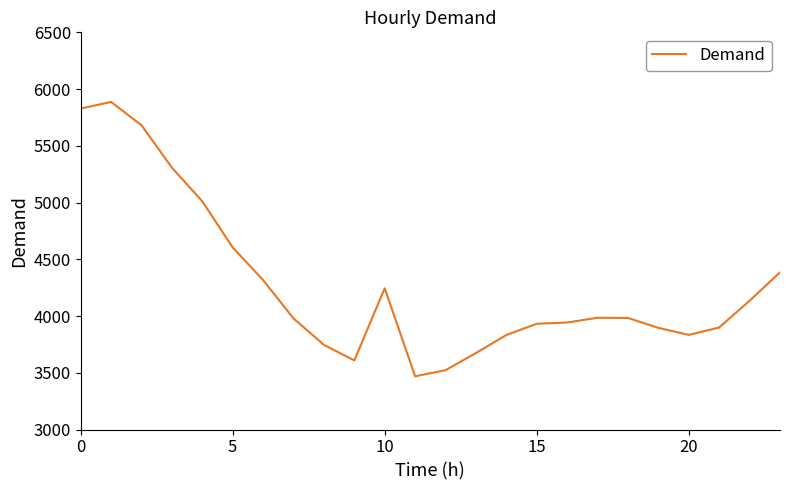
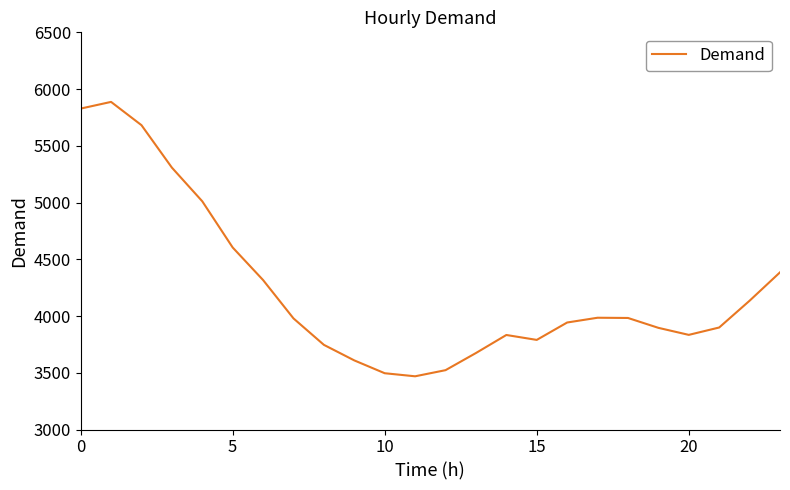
  {
    "0": 5830,
    "5": 4600,
-   "10": 4240,
-   "15": 3930,
+   "10": 3500,
+   "15": 3790,
    "20": 3830
  }
